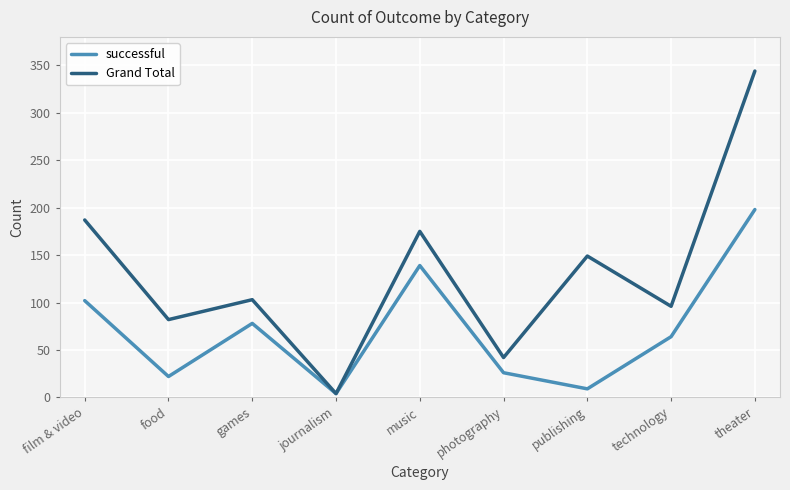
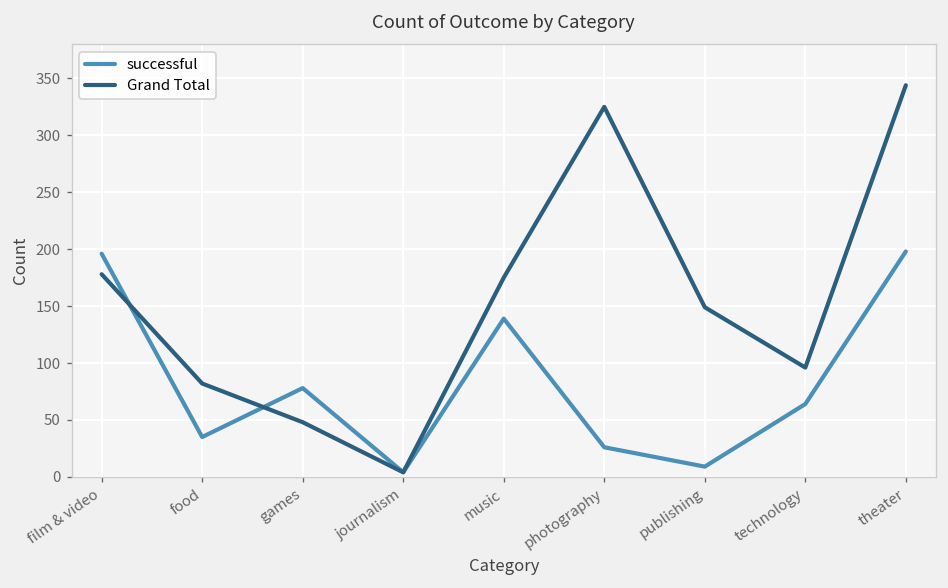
  {
    "successful": {
-     "film & video": 100,
-     "food": 20,
+     "film & video": 200,
+     "food": 40,
      "games": 80,
      "music": 140,
      "photography": 30,
      "publishing": 10,
      "technology": 60,
      "theater": 200
    },
    "Grand Total": {
-     "film & video": 190,
+     "film & video": 180,
      "food": 80,
-     "games": 100,
+     "games": 50,
      "music": 180,
-     "photography": 40,
+     "photography": 330,
      "publishing": 150,
      "technology": 100,
      "theater": 340
    }
  }
